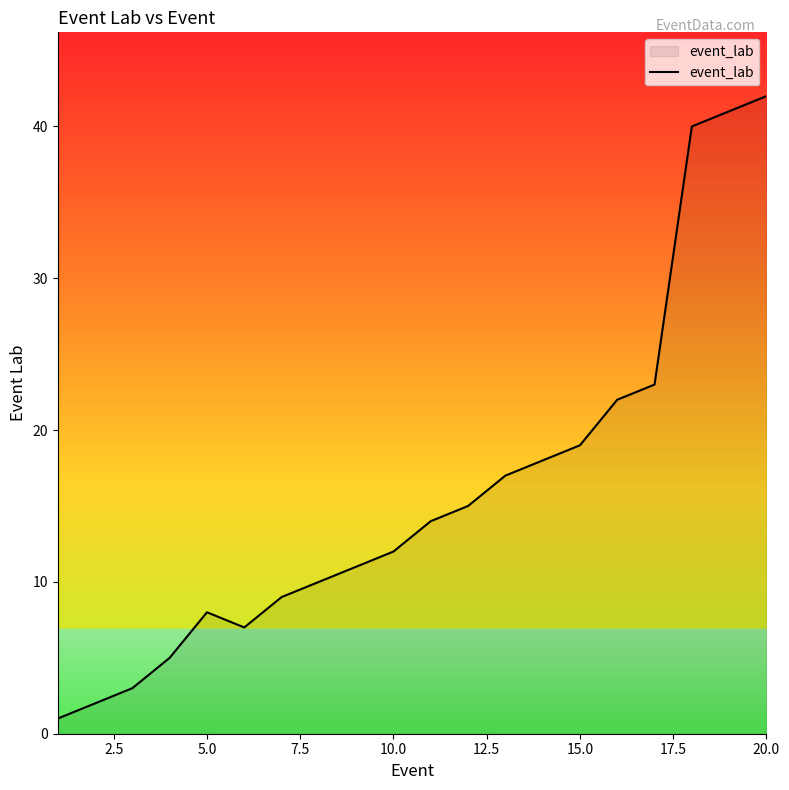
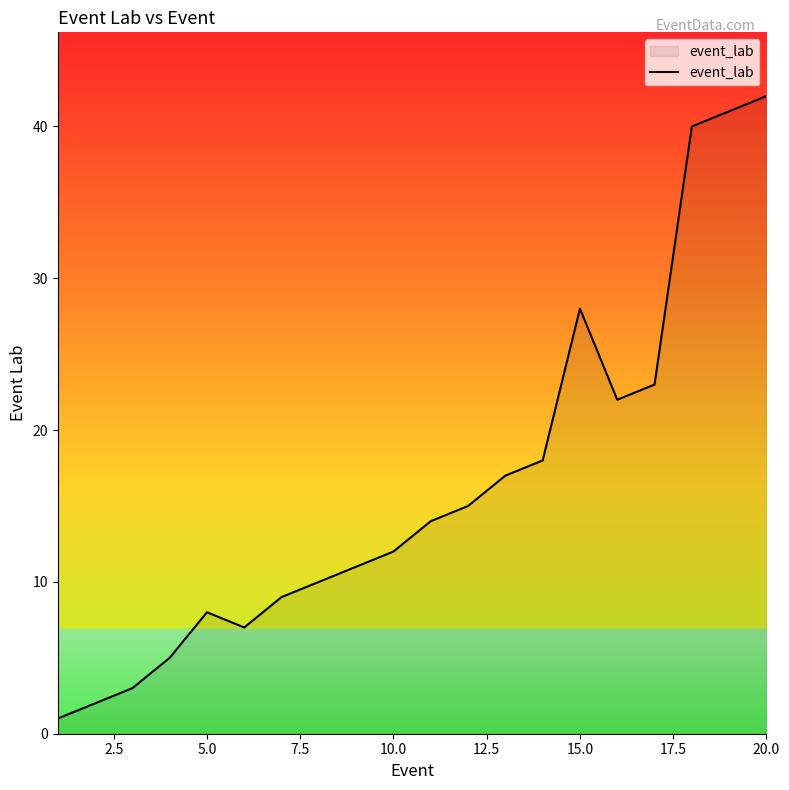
  {
    "5.0": 8,
    "10.0": 12,
-   "15.0": 19,
+   "15.0": 28,
    "20.0": 42
  }
